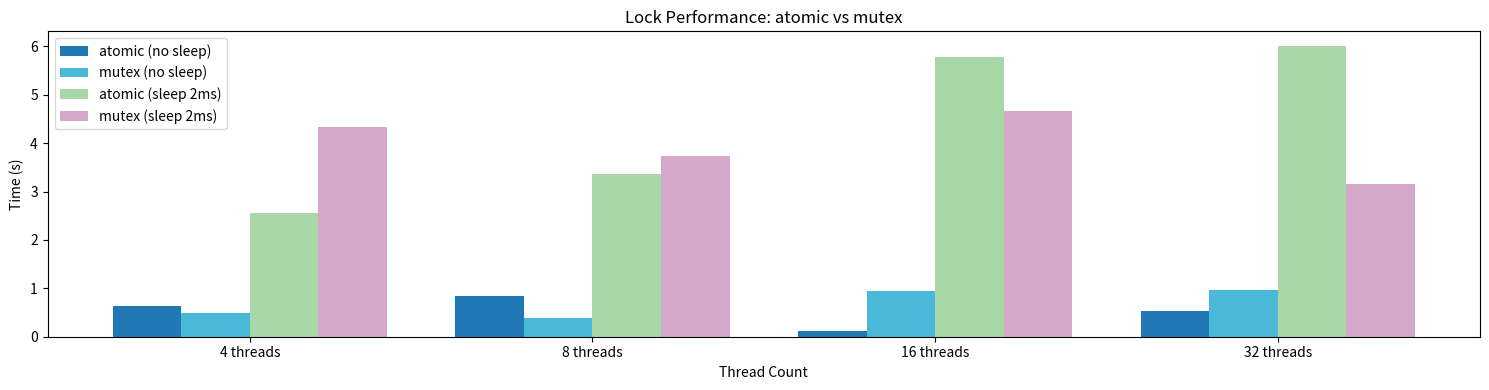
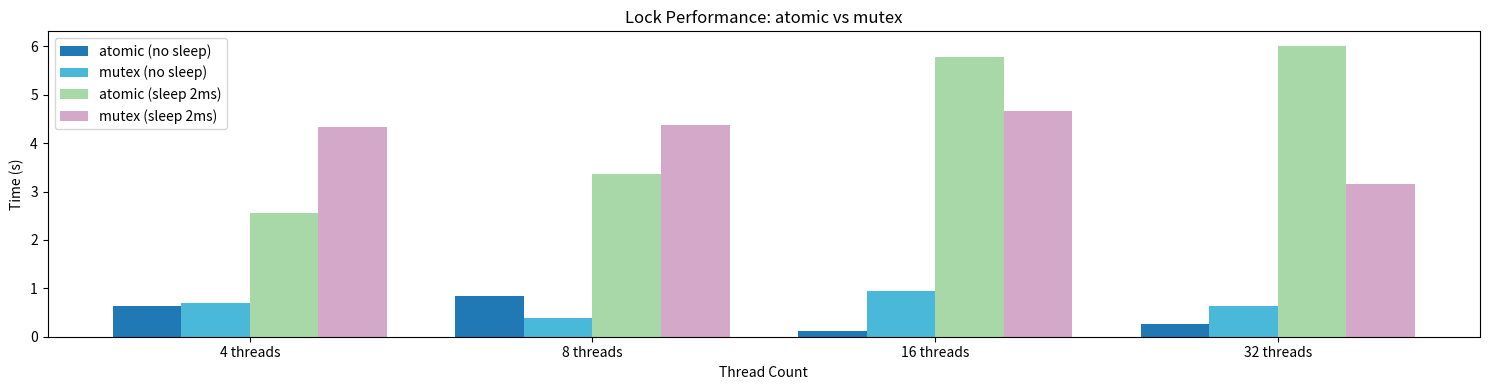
  {
    "atomic (no sleep)": {
      "4 threads": 0.6,
      "8 threads": 0.8,
      "16 threads": 0.1,
-     "32 threads": 0.5
+     "32 threads": 0.3
    },
    "mutex (no sleep)": {
-     "4 threads": 0.5,
+     "4 threads": 0.7,
      "8 threads": 0.4,
      "16 threads": 1.0,
-     "32 threads": 1.0
+     "32 threads": 0.6
    },
    "atomic (sleep 2ms)": {
      "4 threads": 2.6,
      "8 threads": 3.4,
      "16 threads": 5.8,
      "32 threads": 6.0
    },
    "mutex (sleep 2ms)": {
      "4 threads": 4.3,
-     "8 threads": 3.7,
+     "8 threads": 4.4,
      "16 threads": 4.7,
      "32 threads": 3.2
    }
  }
